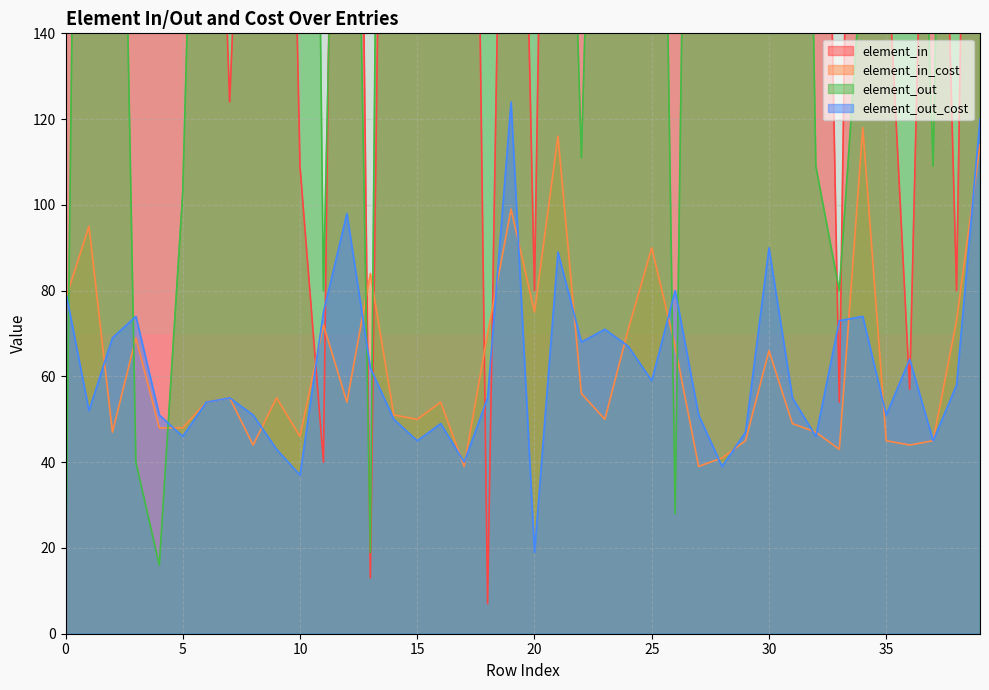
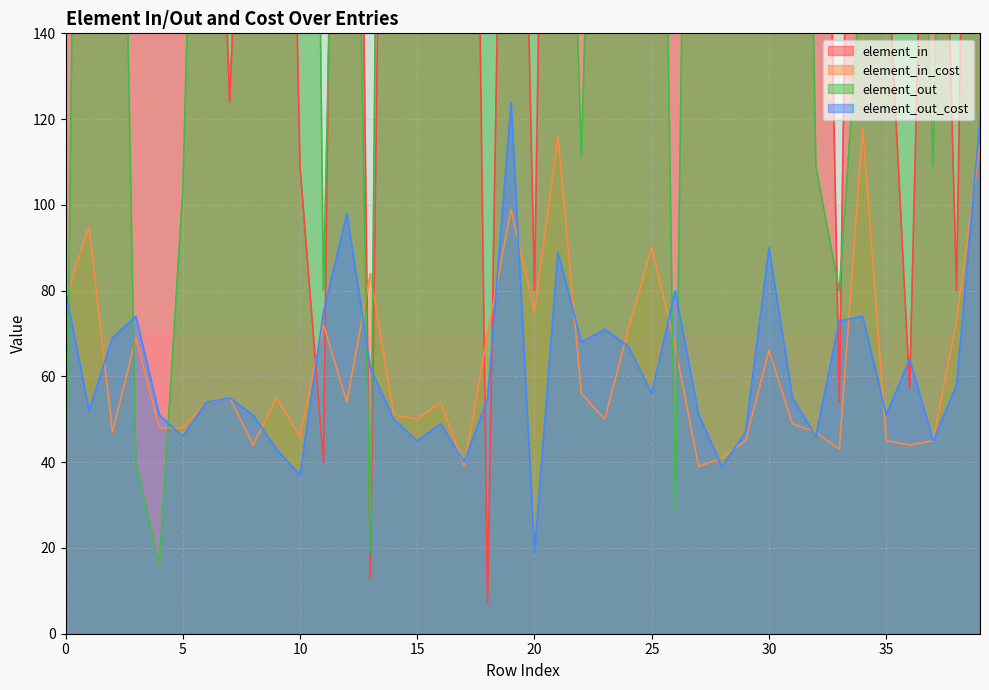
  {
    "element_out": {
      "0": 13,
      "5": 103
    },
    "element_out_cost": {
      "0": 80,
      "5": 46,
      "10": 37,
      "15": 45,
      "20": 19,
-     "25": 59,
+     "25": 56,
      "30": 90,
      "35": 51
    }
  }
